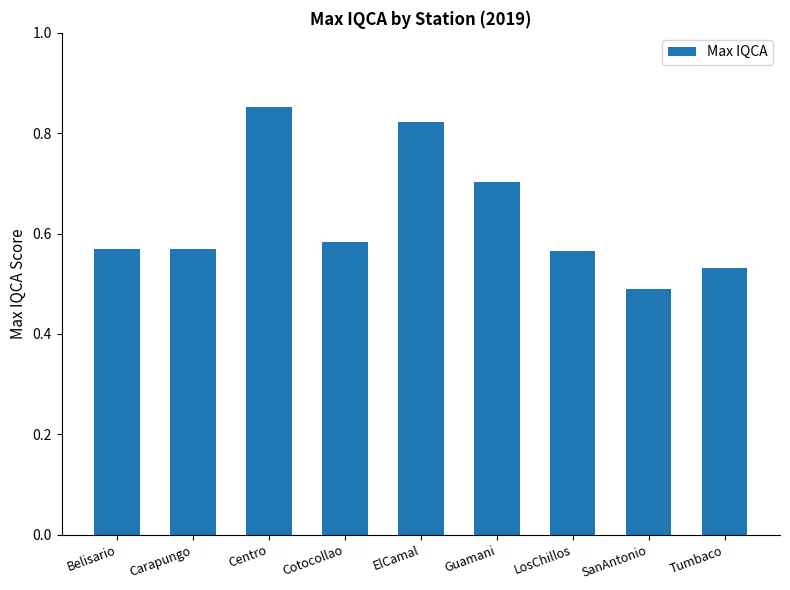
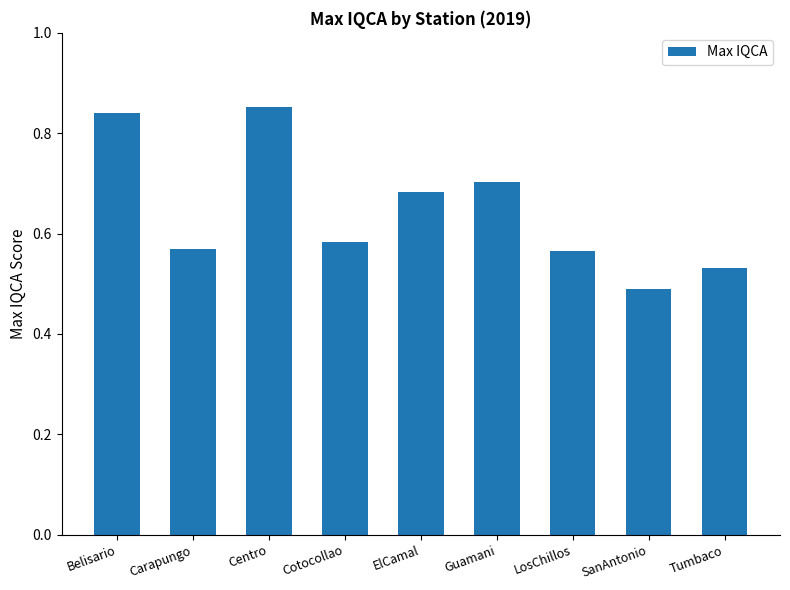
  {
-   "Belisario": 0.57,
+   "Belisario": 0.84,
    "Carapungo": 0.57,
    "Centro": 0.85,
    "Cotocollao": 0.58,
-   "ElCamal": 0.82,
+   "ElCamal": 0.68,
    "Guamani": 0.70,
    "LosChillos": 0.57,
    "SanAntonio": 0.49,
    "Tumbaco": 0.53
  }
